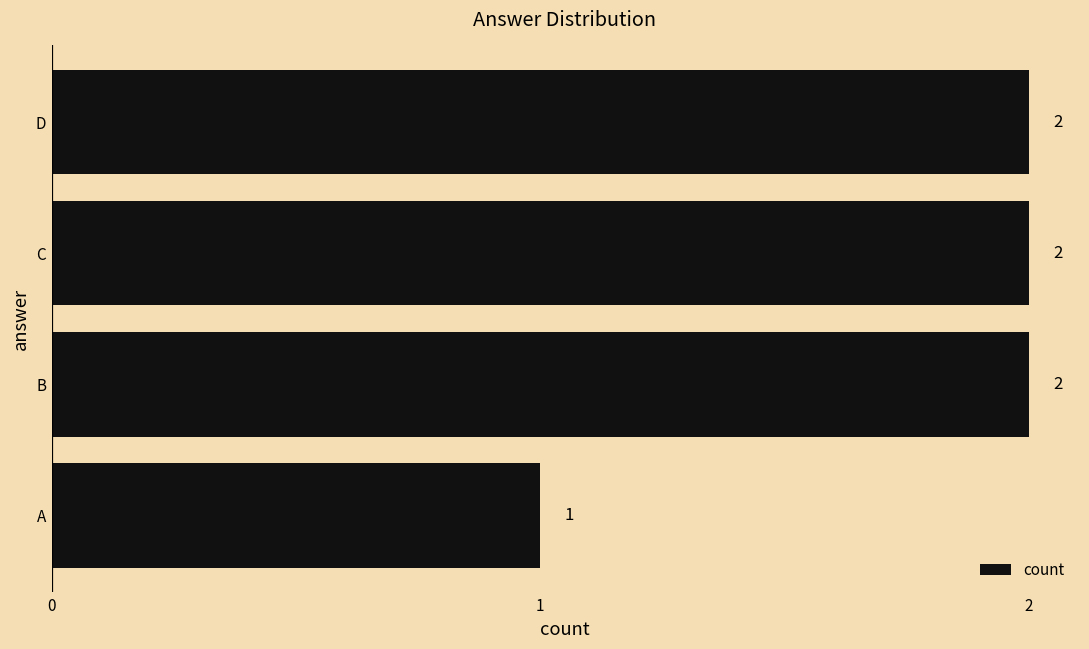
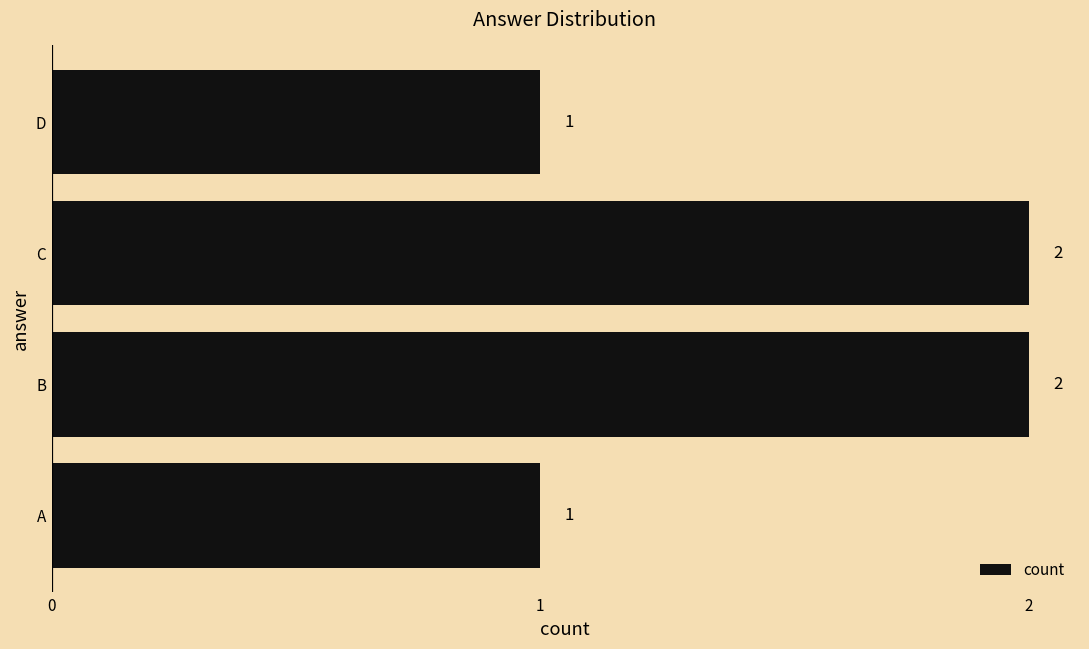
  {
-   "D": 2,
+   "D": 1,
    "C": 2,
    "B": 2,
    "A": 1
  }
